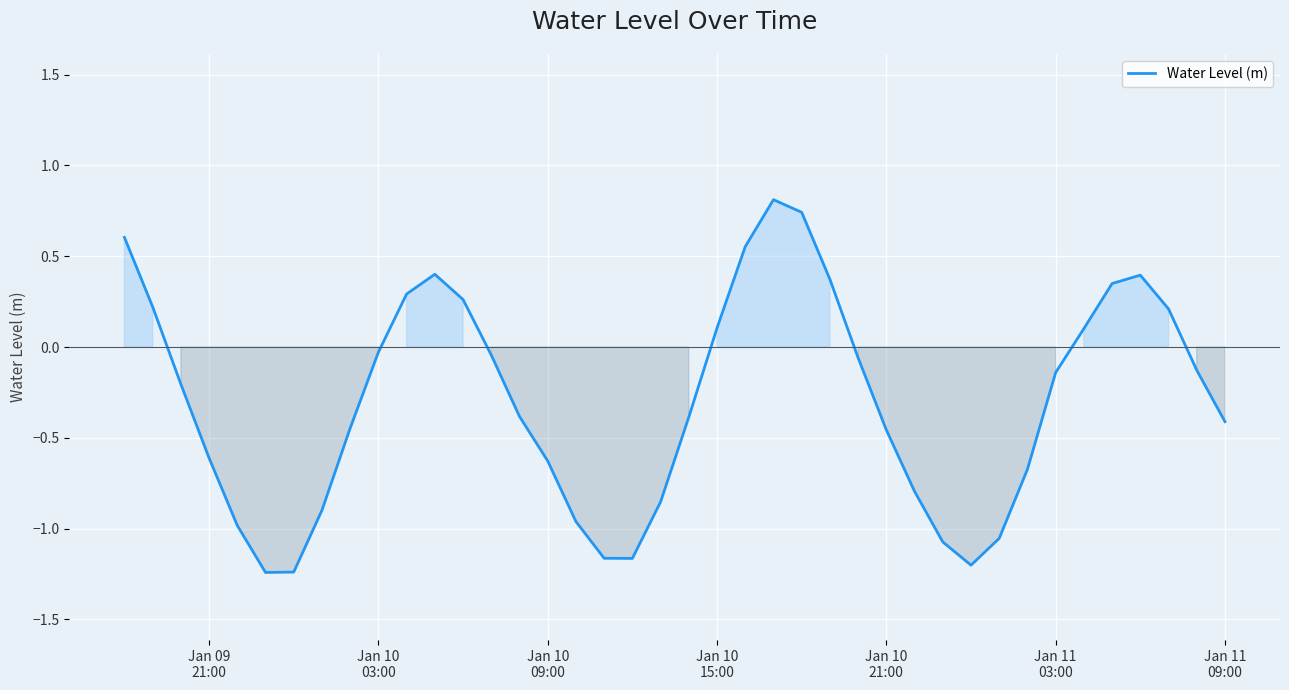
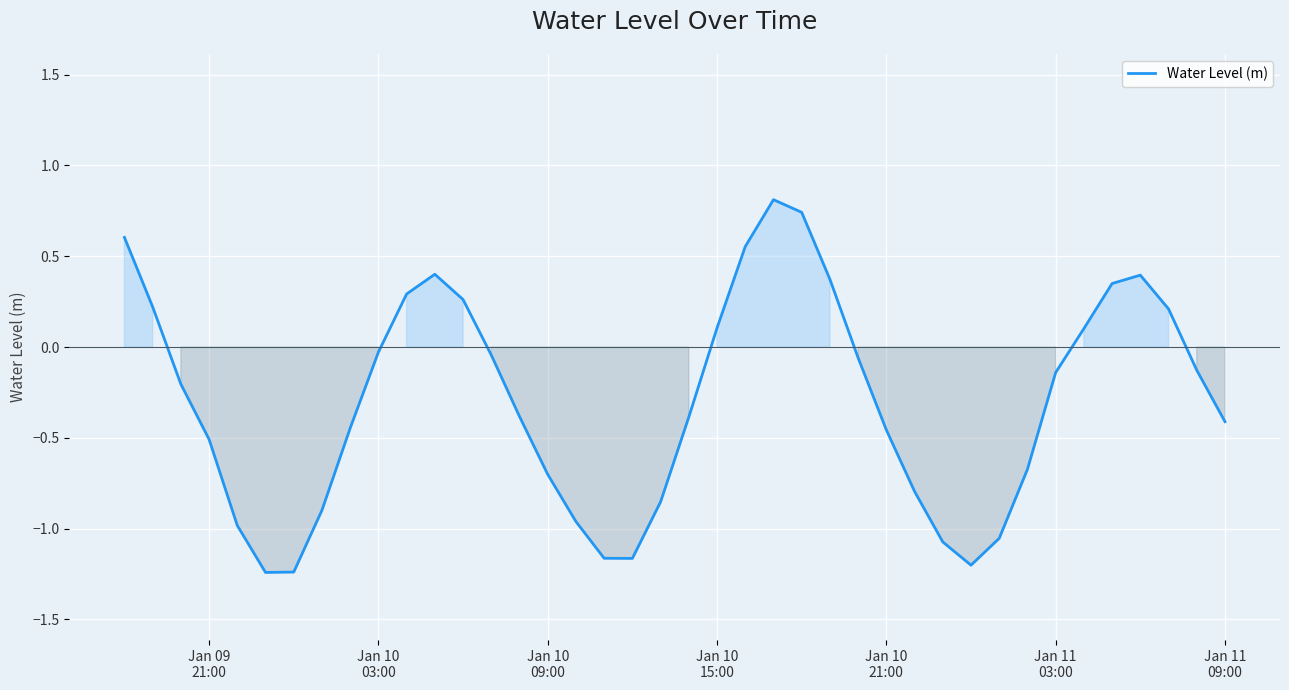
  {
-   "Jan 09 21:00": -0.61,
+   "Jan 09 21:00": -0.51,
    "Jan 10 03:00": -0.03,
-   "Jan 10 09:00": -0.63,
+   "Jan 10 09:00": -0.70,
    "Jan 10 15:00": 0.10,
    "Jan 10 21:00": -0.46,
    "Jan 11 03:00": -0.14,
    "Jan 11 09:00": -0.41
  }
